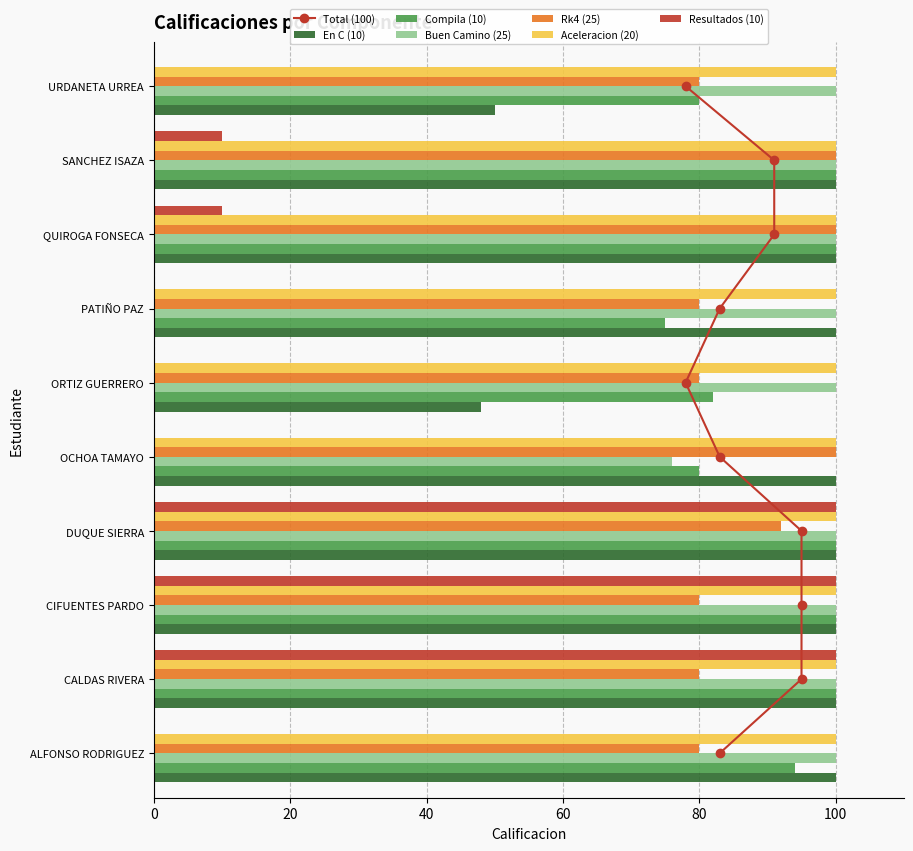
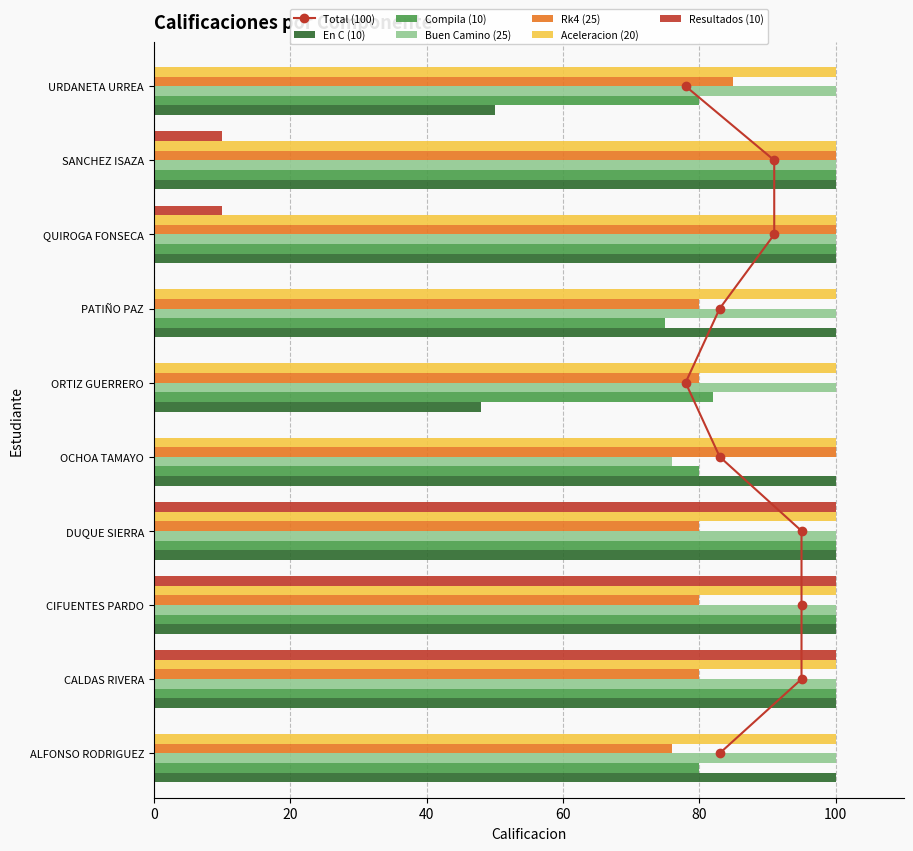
  {
    "En C (10)": {
      "URDANETA URREA": 50,
      "SANCHEZ ISAZA": 100,
      "QUIROGA FONSECA": 100,
      "PATIÑO PAZ": 100,
      "ORTIZ GUERRERO": 48,
      "OCHOA TAMAYO": 100,
      "DUQUE SIERRA": 100,
      "CIFUENTES PARDO": 100,
      "CALDAS RIVERA": 100,
      "ALFONSO RODRIGUEZ": 100
    },
    "Compila (10)": {
      "URDANETA URREA": 80,
      "SANCHEZ ISAZA": 100,
      "QUIROGA FONSECA": 100,
      "PATIÑO PAZ": 75,
      "ORTIZ GUERRERO": 82,
      "OCHOA TAMAYO": 80,
      "DUQUE SIERRA": 100,
      "CIFUENTES PARDO": 100,
      "CALDAS RIVERA": 100,
-     "ALFONSO RODRIGUEZ": 94
+     "ALFONSO RODRIGUEZ": 80
    },
    "Buen Camino (25)": {
      "URDANETA URREA": 100,
      "SANCHEZ ISAZA": 100,
      "QUIROGA FONSECA": 100,
      "PATIÑO PAZ": 100,
      "ORTIZ GUERRERO": 100,
      "OCHOA TAMAYO": 76,
      "DUQUE SIERRA": 100,
      "CIFUENTES PARDO": 100,
      "CALDAS RIVERA": 100,
      "ALFONSO RODRIGUEZ": 100
    },
    "Rk4 (25)": {
-     "URDANETA URREA": 80,
+     "URDANETA URREA": 85,
      "SANCHEZ ISAZA": 100,
      "QUIROGA FONSECA": 100,
      "PATIÑO PAZ": 80,
      "ORTIZ GUERRERO": 80,
      "OCHOA TAMAYO": 100,
-     "DUQUE SIERRA": 92,
+     "DUQUE SIERRA": 80,
      "CIFUENTES PARDO": 80,
      "CALDAS RIVERA": 80,
-     "ALFONSO RODRIGUEZ": 80
+     "ALFONSO RODRIGUEZ": 76
    },
    "Aceleracion (20)": {
      "URDANETA URREA": 100,
      "SANCHEZ ISAZA": 100,
      "QUIROGA FONSECA": 100,
      "PATIÑO PAZ": 100,
      "ORTIZ GUERRERO": 100,
      "OCHOA TAMAYO": 100,
      "DUQUE SIERRA": 100,
      "CIFUENTES PARDO": 100,
      "CALDAS RIVERA": 100,
      "ALFONSO RODRIGUEZ": 100
    }
  }
